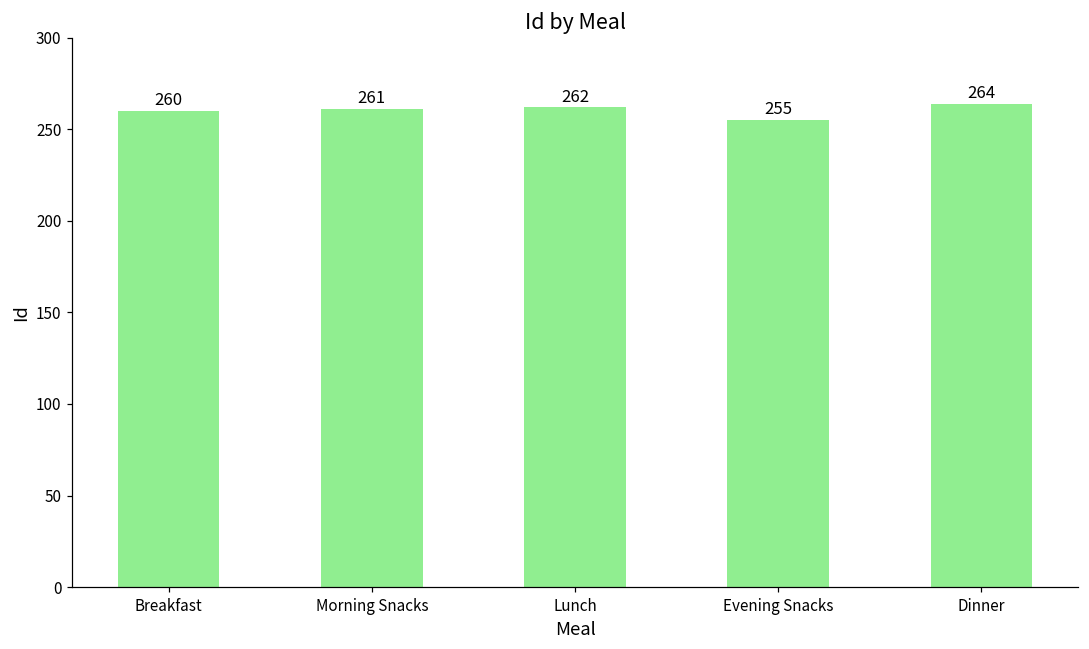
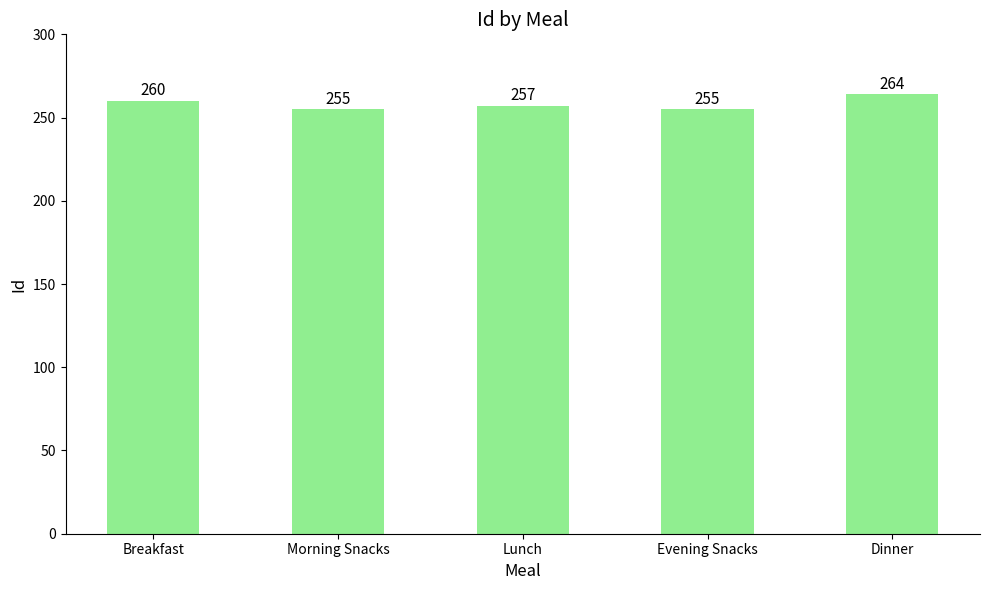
  {
    "Breakfast": 260,
-   "Morning Snacks": 261,
-   "Lunch": 262,
+   "Morning Snacks": 255,
+   "Lunch": 257,
    "Evening Snacks": 255,
    "Dinner": 264
  }
